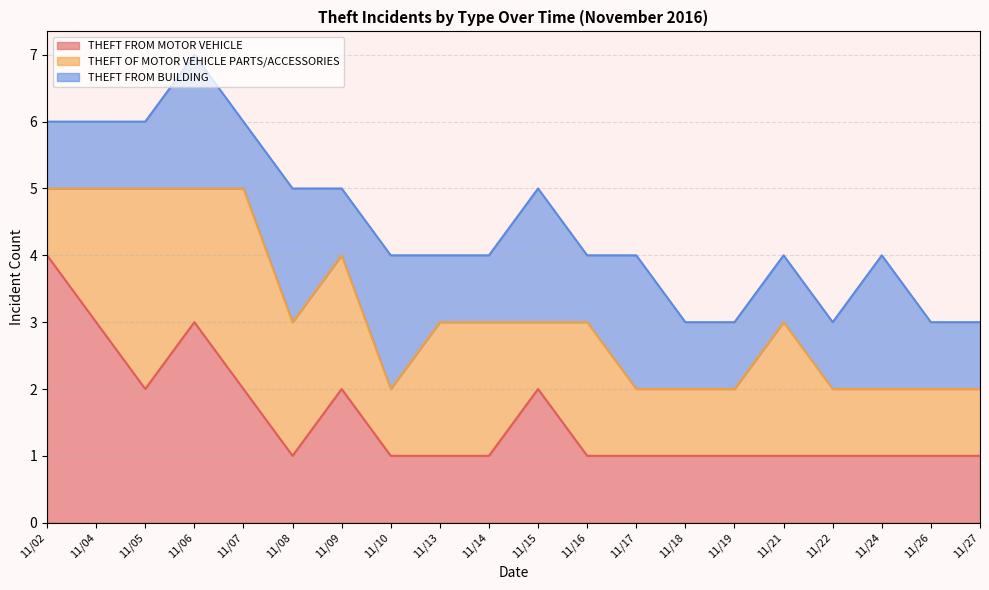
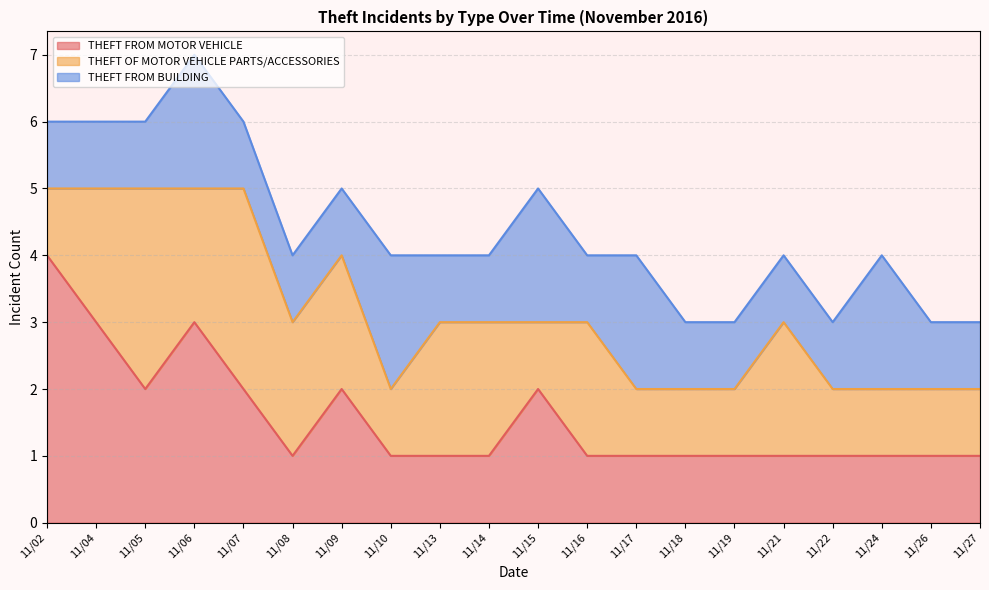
  {
    "THEFT FROM MOTOR VEHICLE": {
      "11/02": 4,
      "11/04": 3,
      "11/05": 2,
      "11/06": 3,
      "11/07": 2,
      "11/08": 1,
      "11/09": 2,
      "11/10": 1,
      "11/13": 1,
      "11/14": 1,
      "11/15": 2,
      "11/16": 1,
      "11/17": 1,
      "11/18": 1,
      "11/19": 1,
      "11/21": 1,
      "11/22": 1,
      "11/24": 1,
      "11/26": 1,
      "11/27": 1
    },
    "THEFT OF MOTOR VEHICLE PARTS/ACCESSORIES": {
      "11/02": 1,
      "11/04": 2,
      "11/05": 3,
      "11/06": 2,
      "11/07": 3,
      "11/08": 2,
      "11/09": 2,
      "11/10": 1,
      "11/13": 2,
      "11/14": 2,
      "11/15": 1,
      "11/16": 2,
      "11/17": 1,
      "11/18": 1,
      "11/19": 1,
      "11/21": 2,
      "11/22": 1,
      "11/24": 1,
      "11/26": 1,
      "11/27": 1
    },
    "THEFT FROM BUILDING": {
      "11/02": 1,
      "11/04": 1,
      "11/05": 1,
      "11/07": 1,
-     "11/08": 2,
+     "11/08": 1,
      "11/09": 1,
      "11/10": 2,
      "11/13": 1,
      "11/14": 1,
      "11/15": 2,
      "11/16": 1,
      "11/17": 2,
      "11/18": 1,
      "11/19": 1,
      "11/21": 1,
      "11/22": 1,
      "11/24": 2,
      "11/26": 1,
      "11/27": 1
    }
  }
